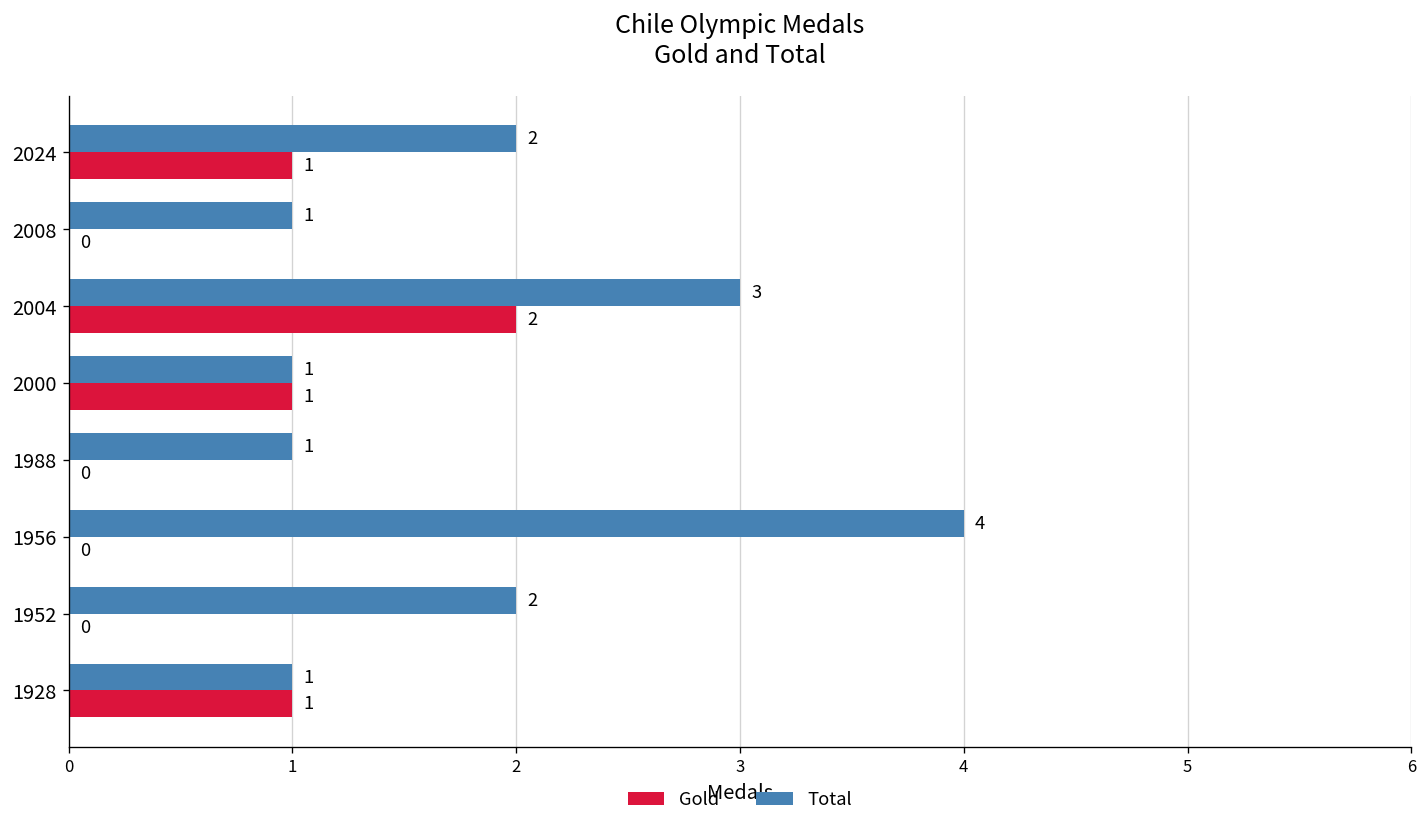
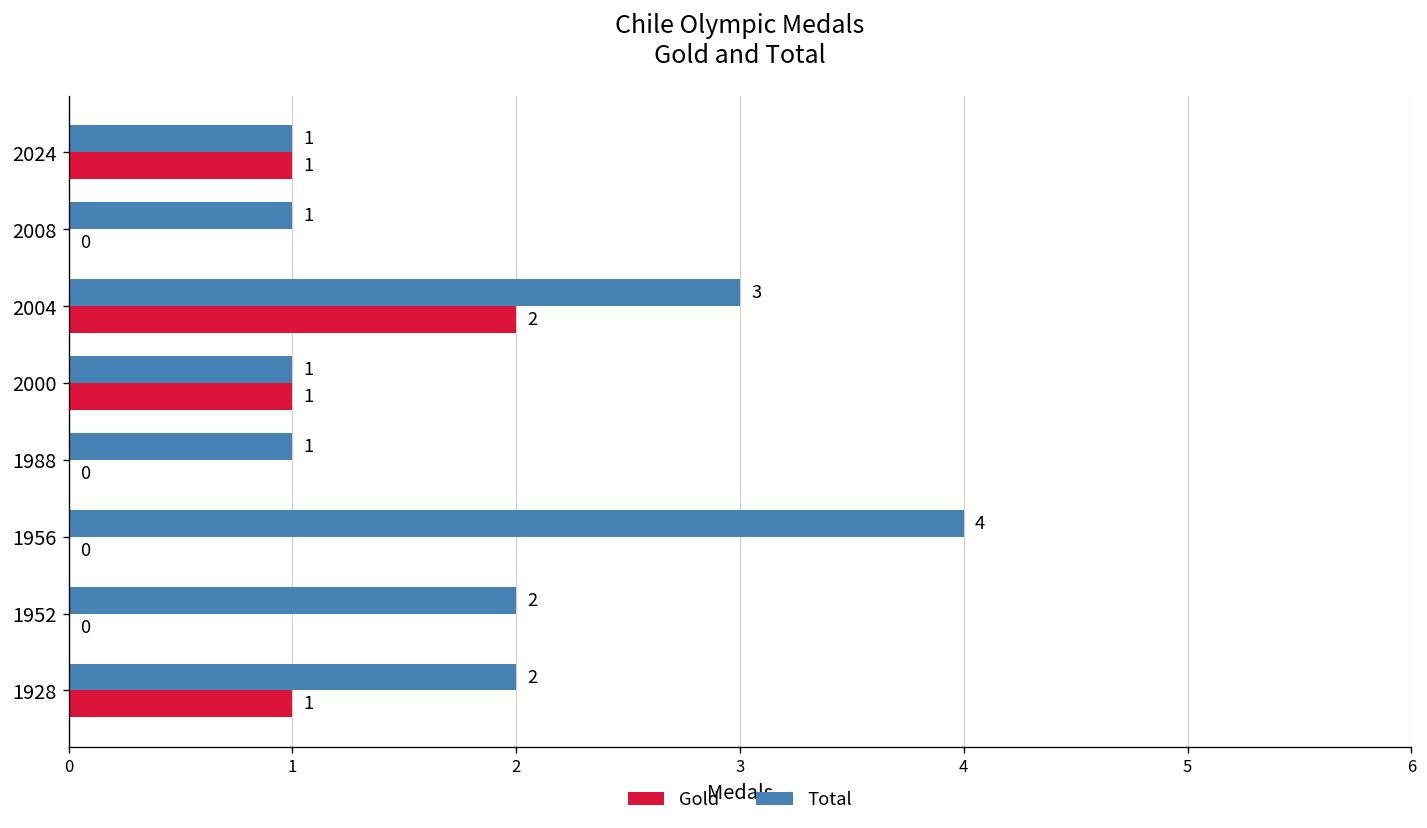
  {
    "Total": {
-     "2024": 2,
+     "2024": 1,
      "2008": 1,
      "2004": 3,
      "2000": 1,
      "1988": 1,
      "1956": 4,
      "1952": 2,
-     "1928": 1
+     "1928": 2
    },
    "Gold": {
      "2024": 1,
      "2008": 0,
      "2004": 2,
      "2000": 1,
      "1988": 0,
      "1956": 0,
      "1952": 0,
      "1928": 1
    }
  }
